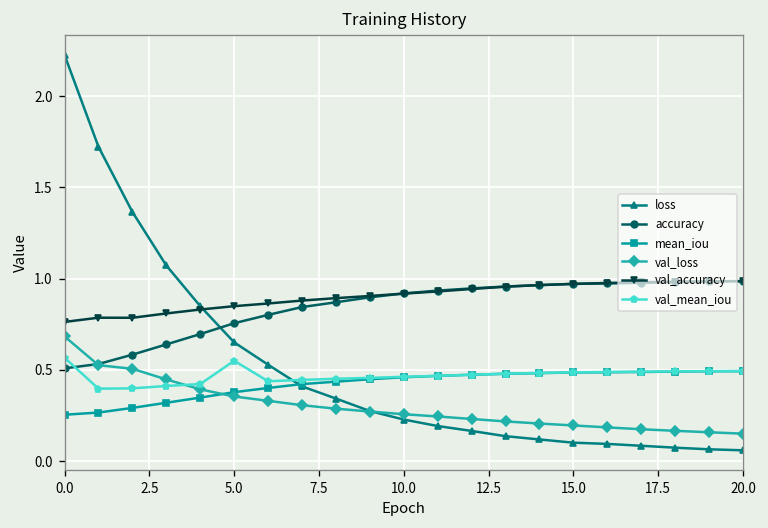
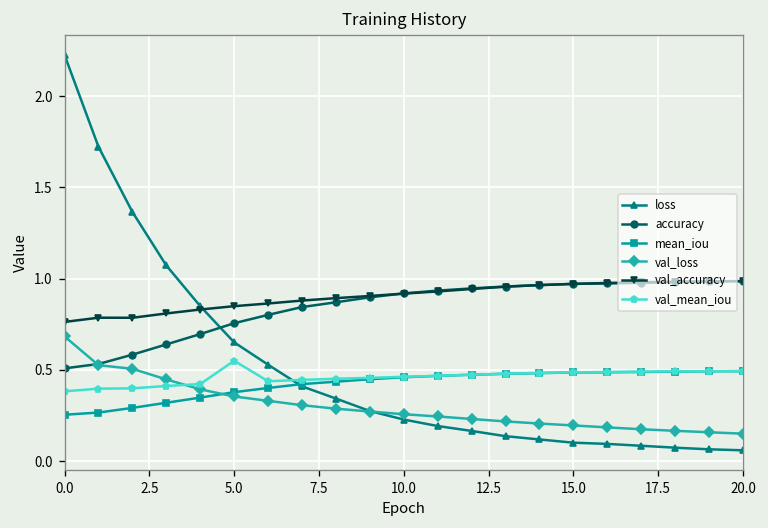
  {
    "val_mean_iou": {
-     "0.0": 0.57,
+     "0.0": 0.38,
      "5.0": 0.55
    }
  }
